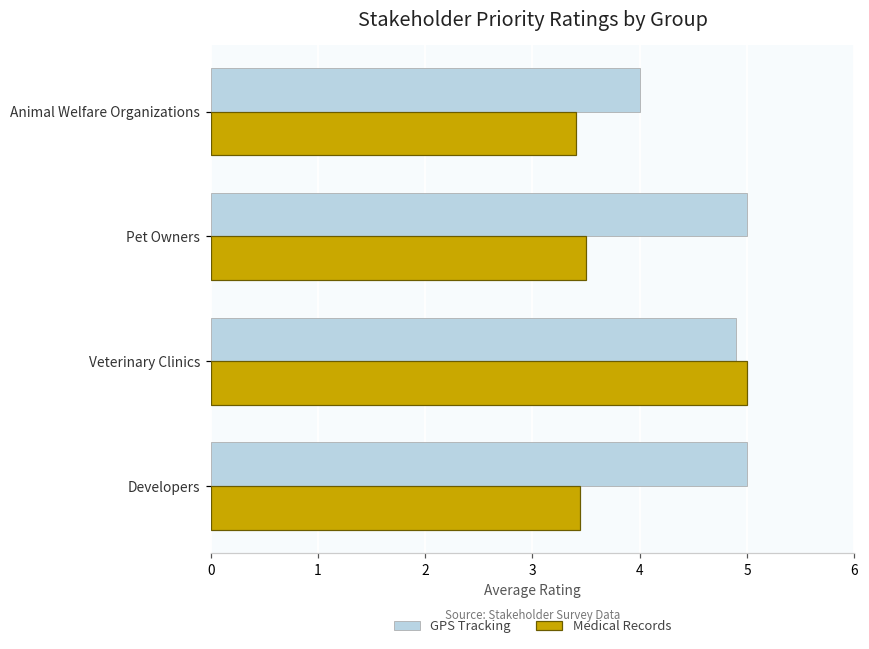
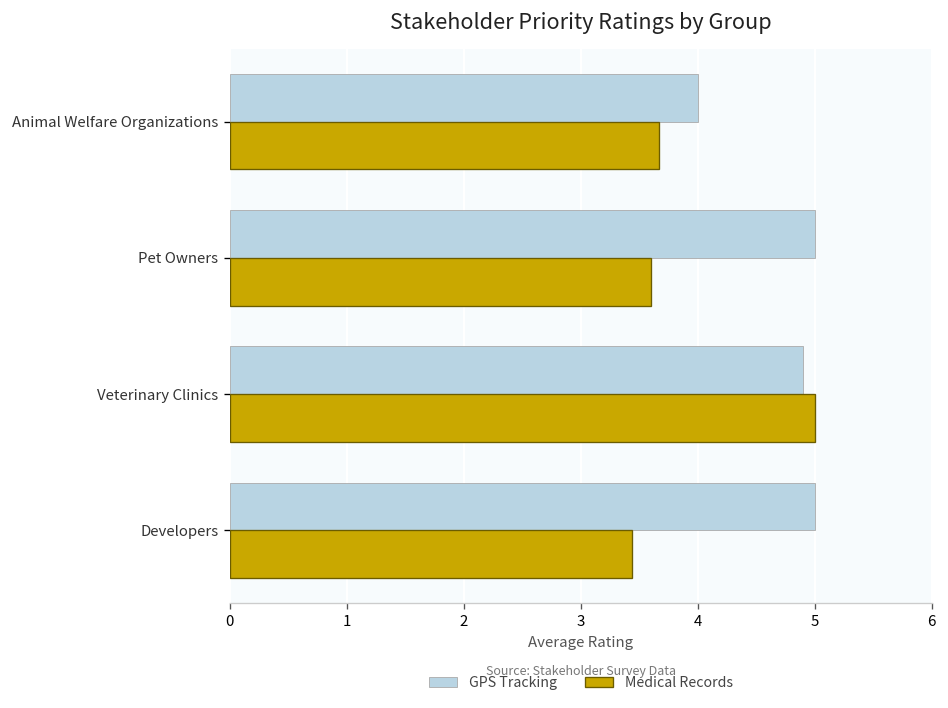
  {
    "GPS Tracking": {
      "Animal Welfare Organizations": 4.0,
      "Pet Owners": 5.0,
      "Veterinary Clinics": 4.9,
      "Developers": 5.0
    },
    "Medical Records": {
-     "Animal Welfare Organizations": 3.4,
-     "Pet Owners": 3.5,
+     "Animal Welfare Organizations": 3.7,
+     "Pet Owners": 3.6,
      "Veterinary Clinics": 5.0,
      "Developers": 3.4
    }
  }
